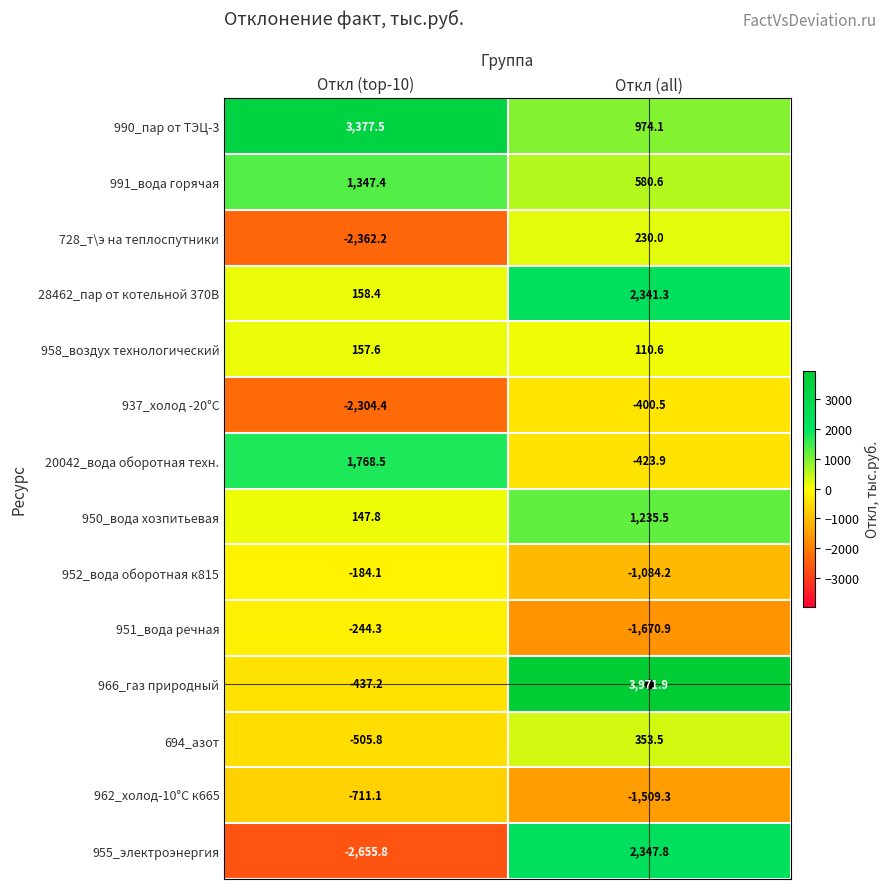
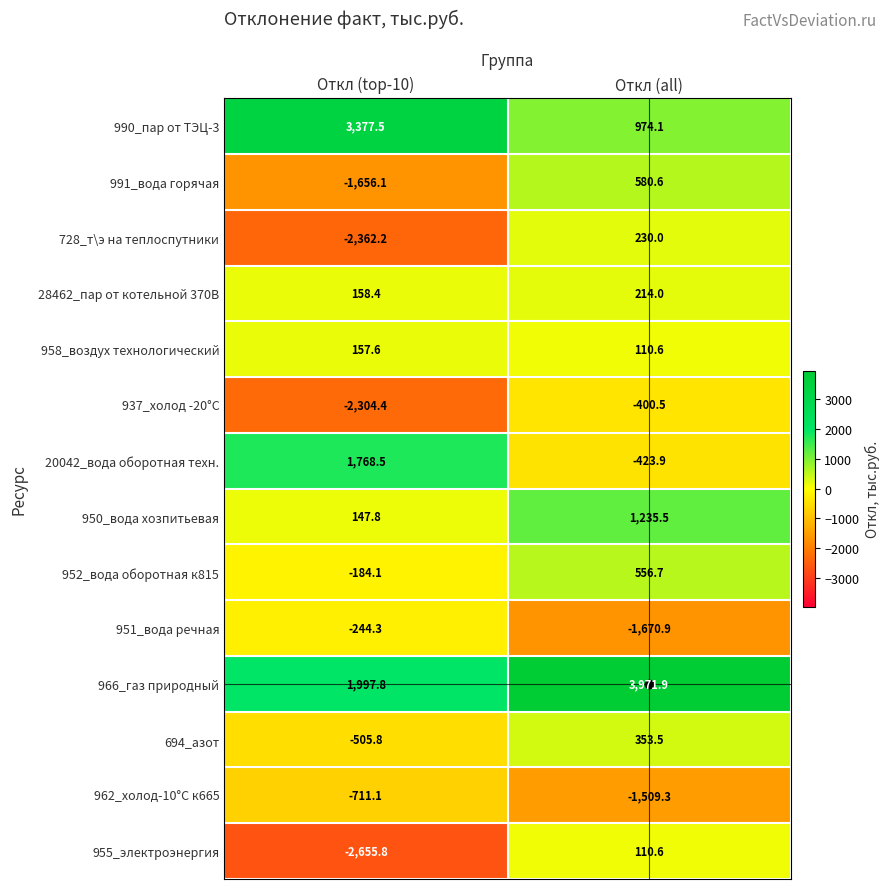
  {
    "990_пар от ТЭЦ-3": {
      "Откл (top-10)": "3,377.5",
      "Откл (all)": "974.1"
    },
    "991_вода горячая": {
-     "Откл (top-10)": "1,347.4",
+     "Откл (top-10)": "-1,656.1",
      "Откл (all)": "580.6"
    },
    "728_т\\э на теплоспутники": {
      "Откл (top-10)": "-2,362.2",
      "Откл (all)": "230.0"
    },
    "28462_пар от котельной 370В": {
      "Откл (top-10)": "158.4",
-     "Откл (all)": "2,341.3"
+     "Откл (all)": "214.0"
    },
    "958_воздух технологический": {
      "Откл (top-10)": "157.6",
      "Откл (all)": "110.6"
    },
    "937_холод -20°C": {
      "Откл (top-10)": "-2,304.4",
      "Откл (all)": "-400.5"
    },
    "20042_вода оборотная техн.": {
      "Откл (top-10)": "1,768.5",
      "Откл (all)": "-423.9"
    },
    "950_вода хозпитьевая": {
      "Откл (top-10)": "147.8",
      "Откл (all)": "1,235.5"
    },
    "952_вода оборотная к815": {
      "Откл (top-10)": "-184.1",
-     "Откл (all)": "-1,084.2"
+     "Откл (all)": "556.7"
    },
    "951_вода речная": {
      "Откл (top-10)": "-244.3",
      "Откл (all)": "-1,670.9"
    },
    "966_газ природный": {
-     "Откл (top-10)": "-437.2"
+     "Откл (top-10)": "1,997.8"
    },
    "694_азот": {
      "Откл (top-10)": "-505.8",
      "Откл (all)": "353.5"
    },
    "962_холод-10°С к665": {
      "Откл (top-10)": "-711.1",
      "Откл (all)": "-1,509.3"
    },
    "955_электроэнергия": {
      "Откл (top-10)": "-2,655.8",
-     "Откл (all)": "2,347.8"
+     "Откл (all)": "110.6"
    }
  }
